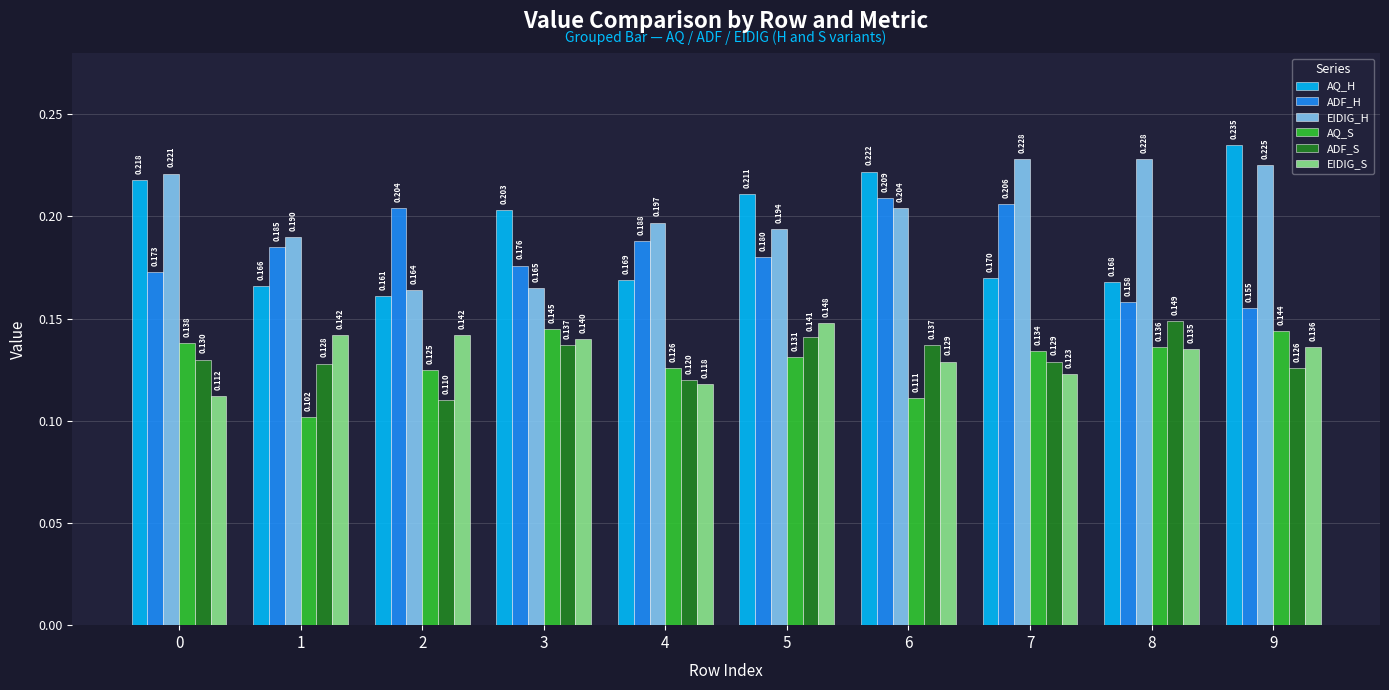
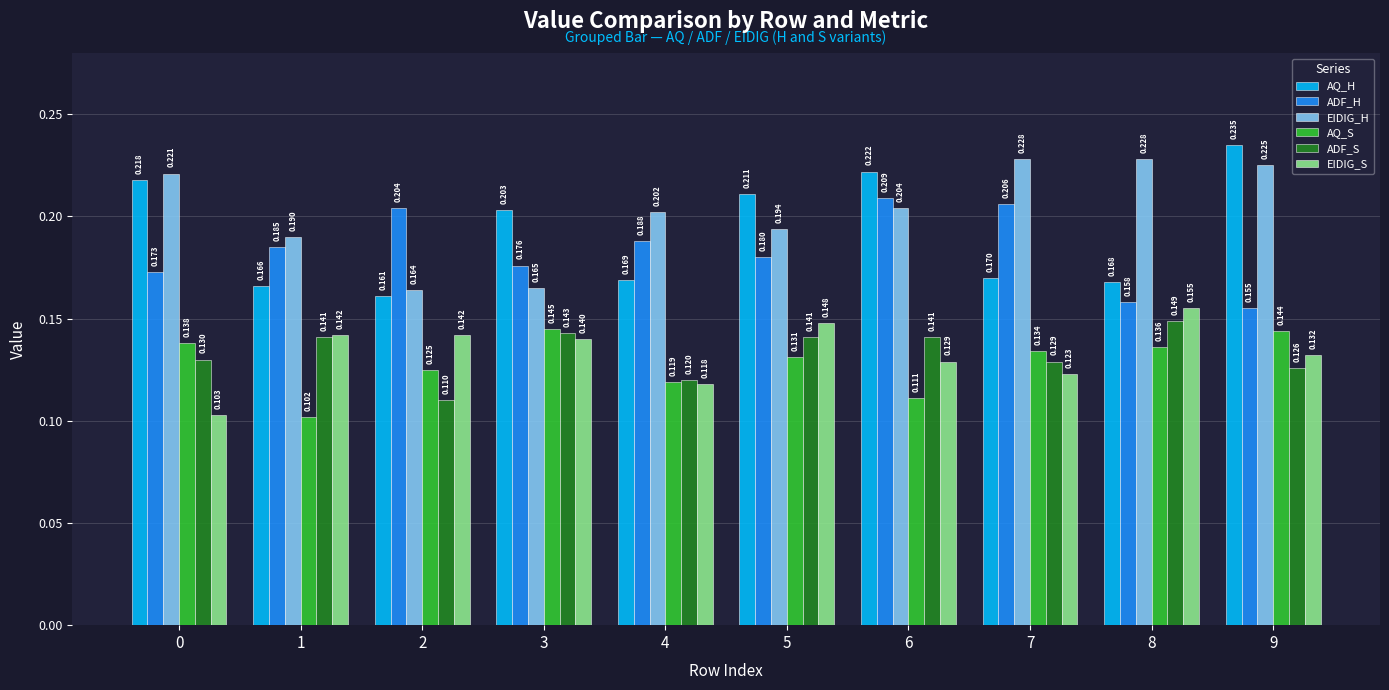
  {
    "EIDIG_H": {
      "0": 0.221,
      "1": 0.190,
      "2": 0.164,
      "3": 0.165,
-     "4": 0.197,
+     "4": 0.202,
      "5": 0.194,
      "6": 0.204,
      "7": 0.228,
      "8": 0.228,
      "9": 0.225
    },
    "AQ_S": {
      "0": 0.138,
      "1": 0.102,
      "2": 0.125,
      "3": 0.145,
-     "4": 0.126,
+     "4": 0.119,
      "5": 0.131,
      "6": 0.111,
      "7": 0.134,
      "8": 0.136,
      "9": 0.144
    },
    "ADF_S": {
      "0": 0.130,
-     "1": 0.128,
+     "1": 0.141,
      "2": 0.110,
-     "3": 0.137,
+     "3": 0.143,
      "4": 0.120,
      "5": 0.141,
-     "6": 0.137,
+     "6": 0.141,
      "7": 0.129,
      "8": 0.149,
      "9": 0.126
    },
    "EIDIG_S": {
-     "0": 0.112,
+     "0": 0.103,
      "1": 0.142,
      "2": 0.142,
      "3": 0.140,
      "4": 0.118,
      "5": 0.148,
      "6": 0.129,
      "7": 0.123,
-     "8": 0.135,
-     "9": 0.136
+     "8": 0.155,
+     "9": 0.132
    }
  }
